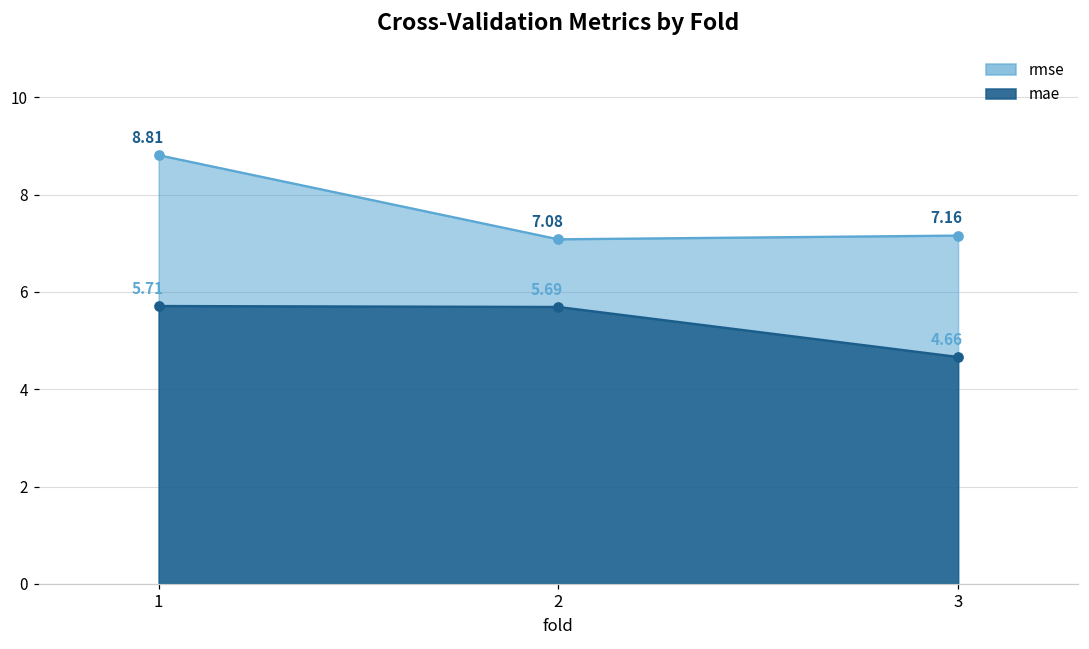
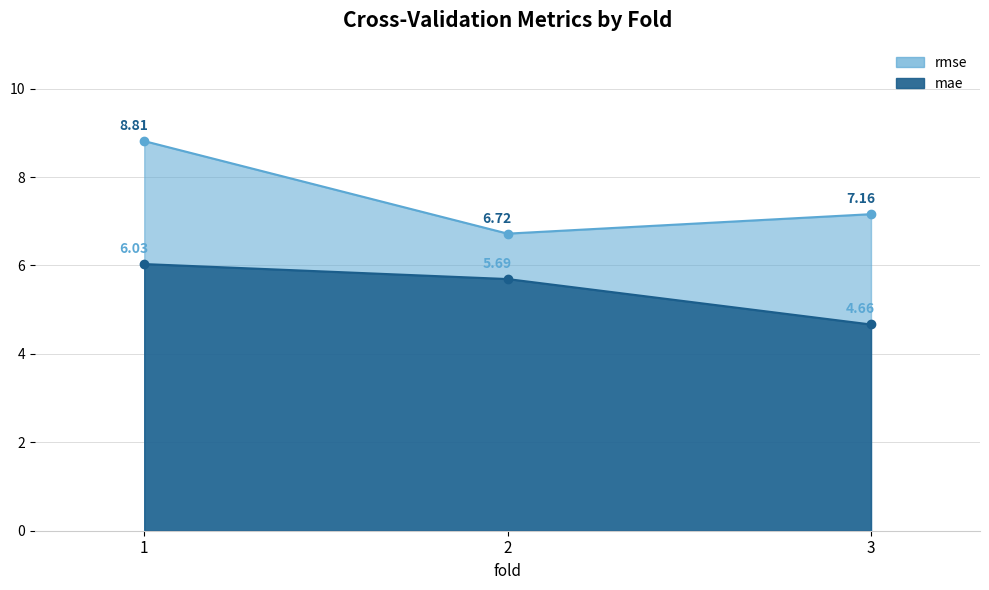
  {
    "rmse": {
      "1": 8.81,
-     "2": 7.08,
+     "2": 6.72,
      "3": 7.16
    },
    "mae": {
-     "1": 5.71,
+     "1": 6.03,
      "2": 5.69,
      "3": 4.66
    }
  }
